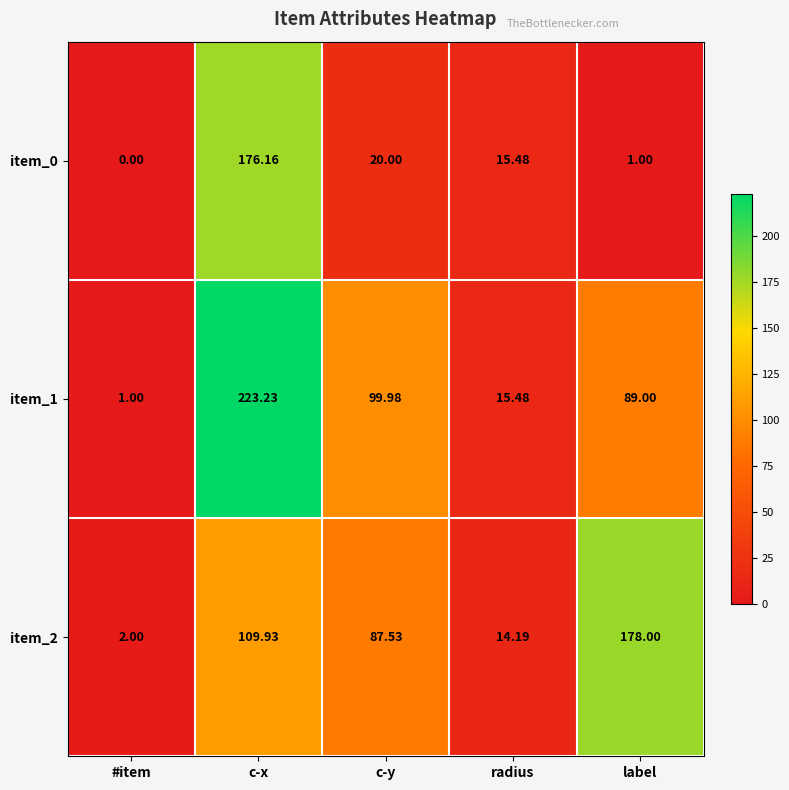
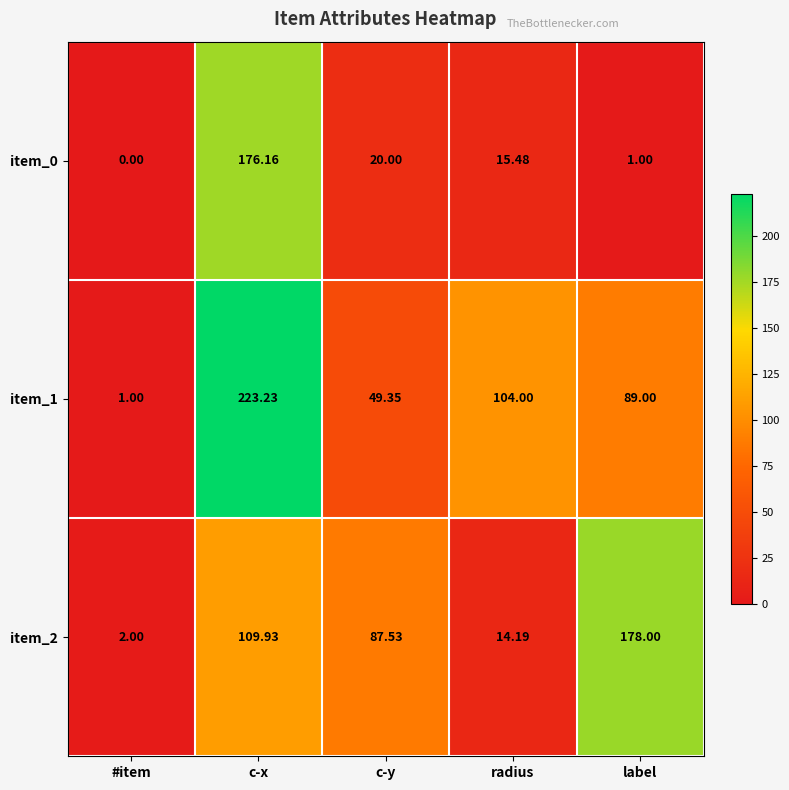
  {
    "item_0": {
      "#item": 0.00,
      "c-x": 176.16,
      "c-y": 20.00,
      "radius": 15.48,
      "label": 1.00
    },
    "item_1": {
      "#item": 1.00,
      "c-x": 223.23,
-     "c-y": 99.98,
-     "radius": 15.48,
+     "c-y": 49.35,
+     "radius": 104.00,
      "label": 89.00
    },
    "item_2": {
      "#item": 2.00,
      "c-x": 109.93,
      "c-y": 87.53,
      "radius": 14.19,
      "label": 178.00
    }
  }
